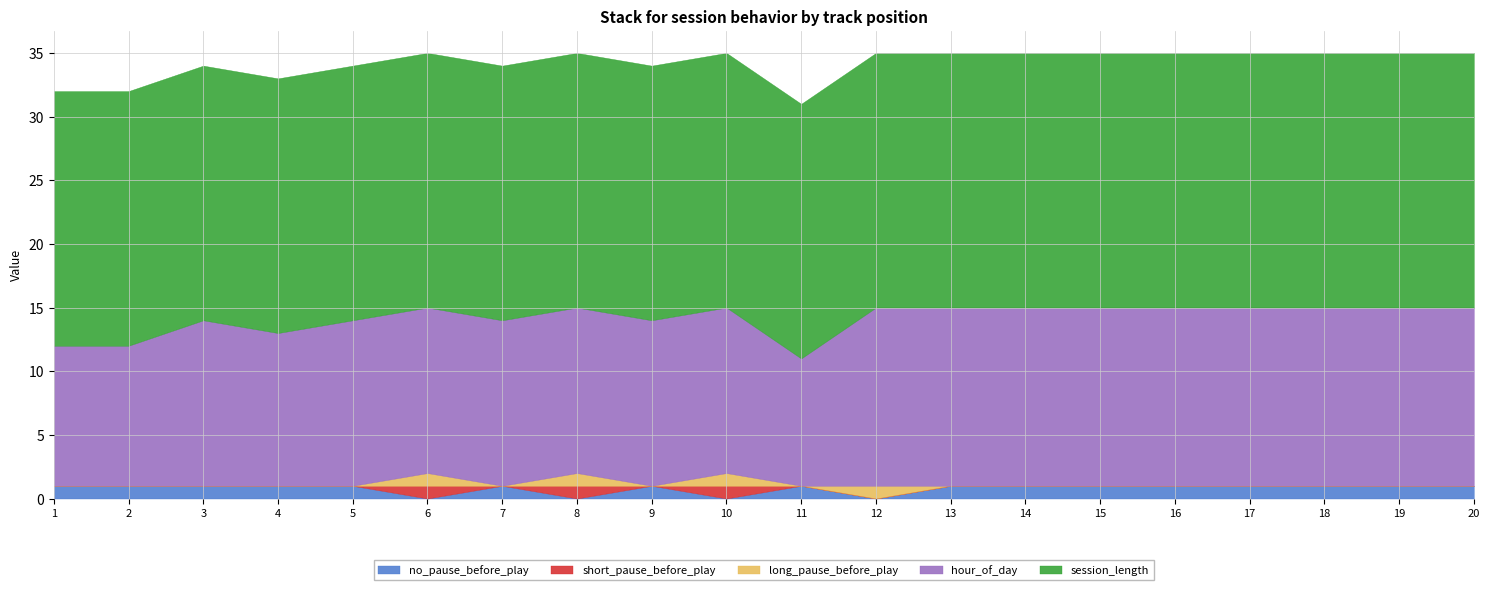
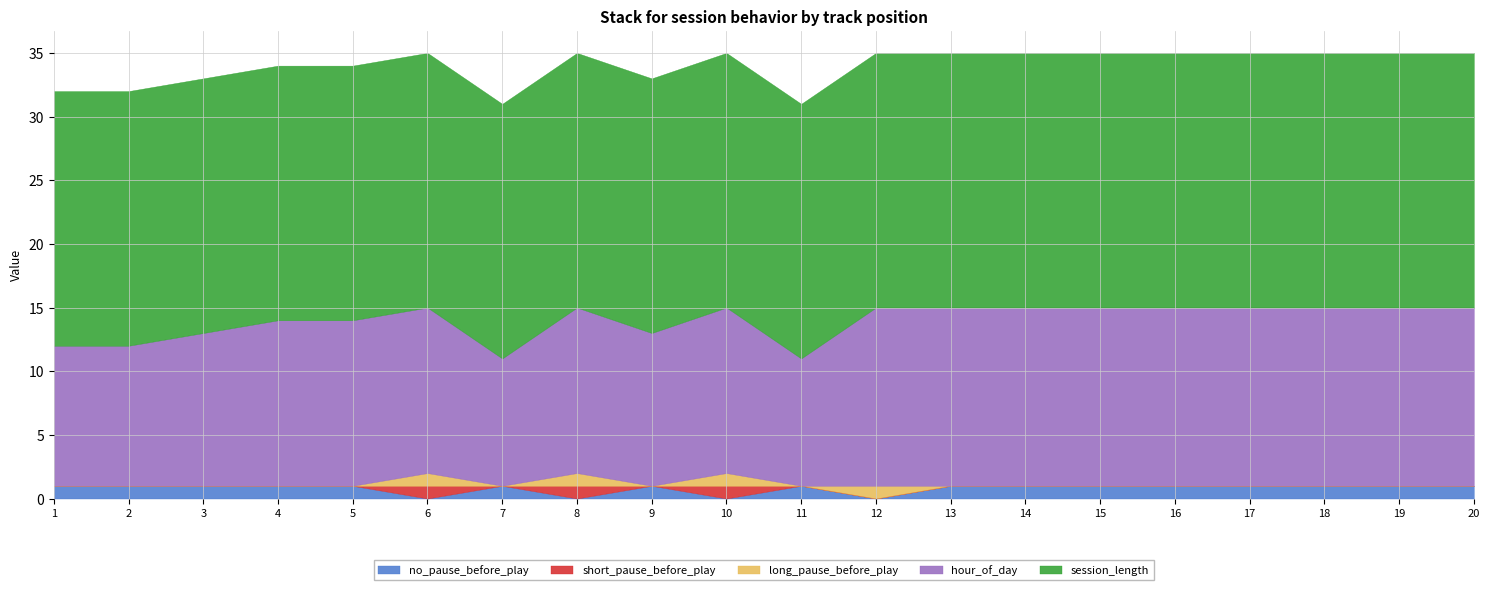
  {
    "no_pause_before_play": {
      "6": 0,
      "8": 0,
      "10": 0
    },
    "long_pause_before_play": {
      "6": 1,
      "8": 1,
      "10": 1,
      "12": 1
    },
    "hour_of_day": {
      "1": 11,
      "2": 11,
-     "3": 13,
-     "4": 12,
+     "3": 12,
+     "4": 13,
      "5": 13,
      "6": 13,
-     "7": 13,
+     "7": 10,
      "8": 13,
-     "9": 13,
+     "9": 12,
      "10": 13,
      "11": 10,
      "12": 14,
      "13": 14,
      "14": 14,
      "15": 14,
      "16": 14,
      "17": 14,
      "18": 14,
      "19": 14,
      "20": 14
    },
    "session_length": {
      "1": 20,
      "2": 20,
      "3": 20,
      "4": 20,
      "5": 20,
      "6": 20,
      "7": 20,
      "8": 20,
      "9": 20,
      "10": 20,
      "11": 20,
      "12": 20,
      "13": 20,
      "14": 20,
      "15": 20,
      "16": 20,
      "17": 20,
      "18": 20,
      "19": 20,
      "20": 20
    }
  }
